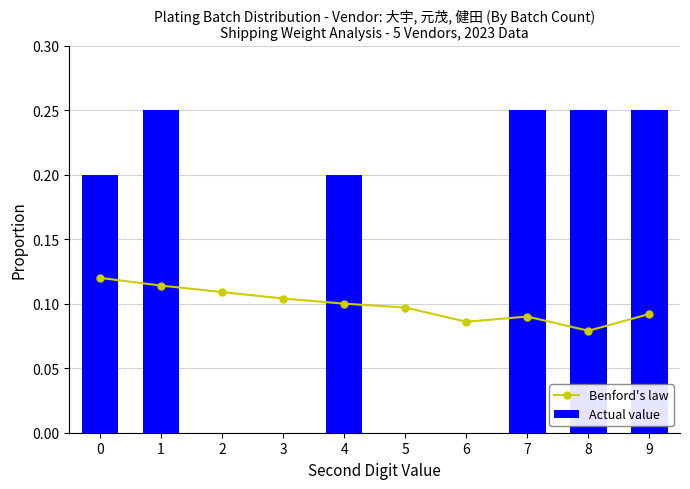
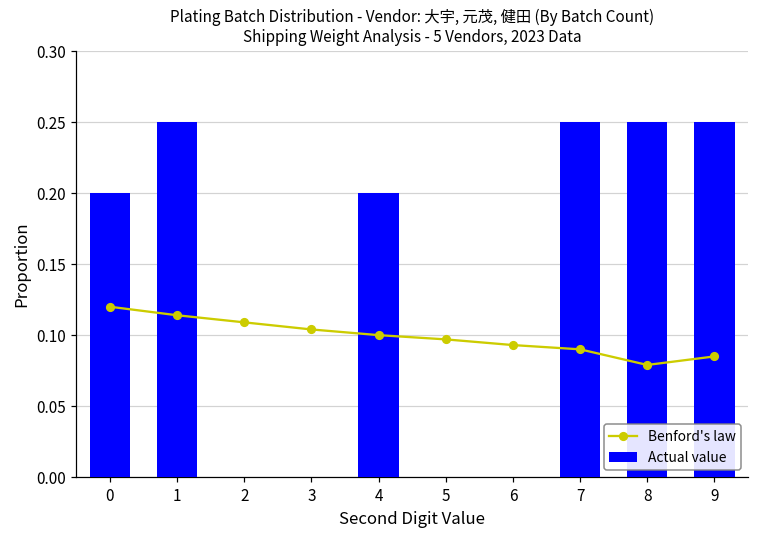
  {
    "Benford's law": {
      "0": 0.120,
      "1": 0.114,
      "2": 0.109,
      "3": 0.104,
      "4": 0.100,
      "5": 0.097,
-     "6": 0.086,
+     "6": 0.093,
      "7": 0.090,
      "8": 0.079,
-     "9": 0.092
+     "9": 0.085
    },
    "Actual value": {
      "0": 0.200,
      "1": 0.250,
      "2": 0.000,
      "3": 0.000,
      "4": 0.200,
      "5": 0.000,
      "6": 0.000,
      "7": 0.250,
      "8": 0.250,
      "9": 0.250
    }
  }
